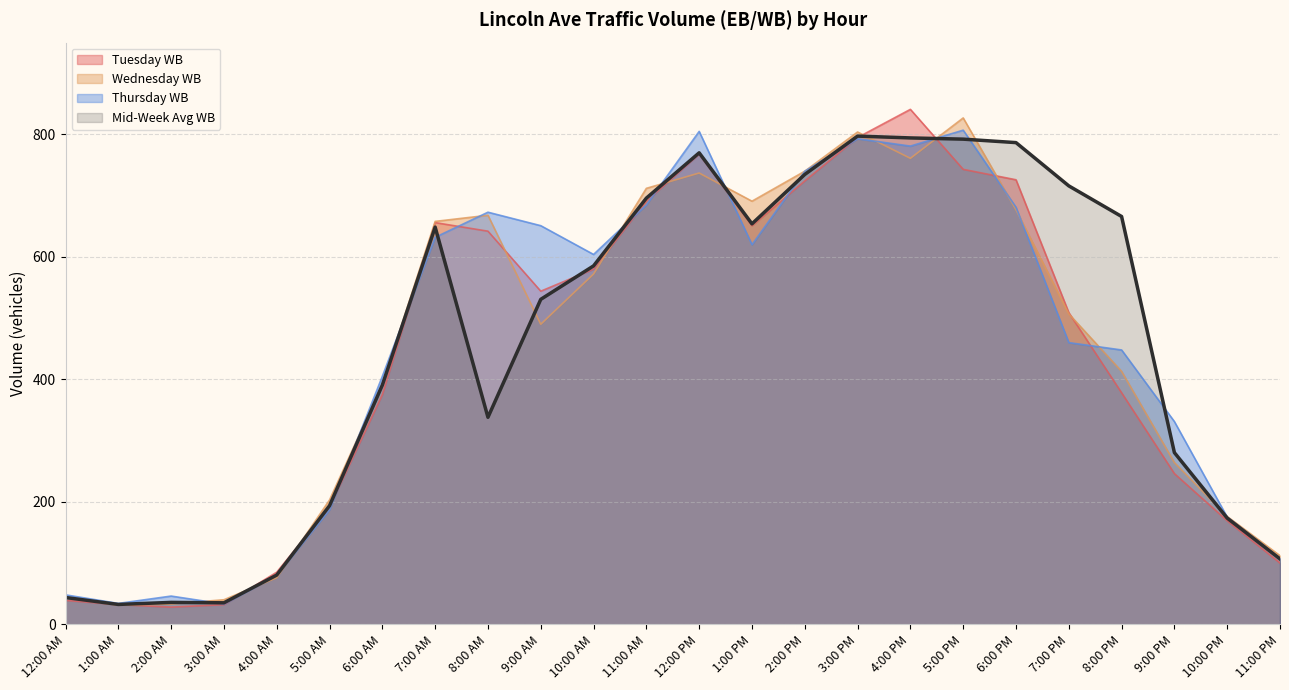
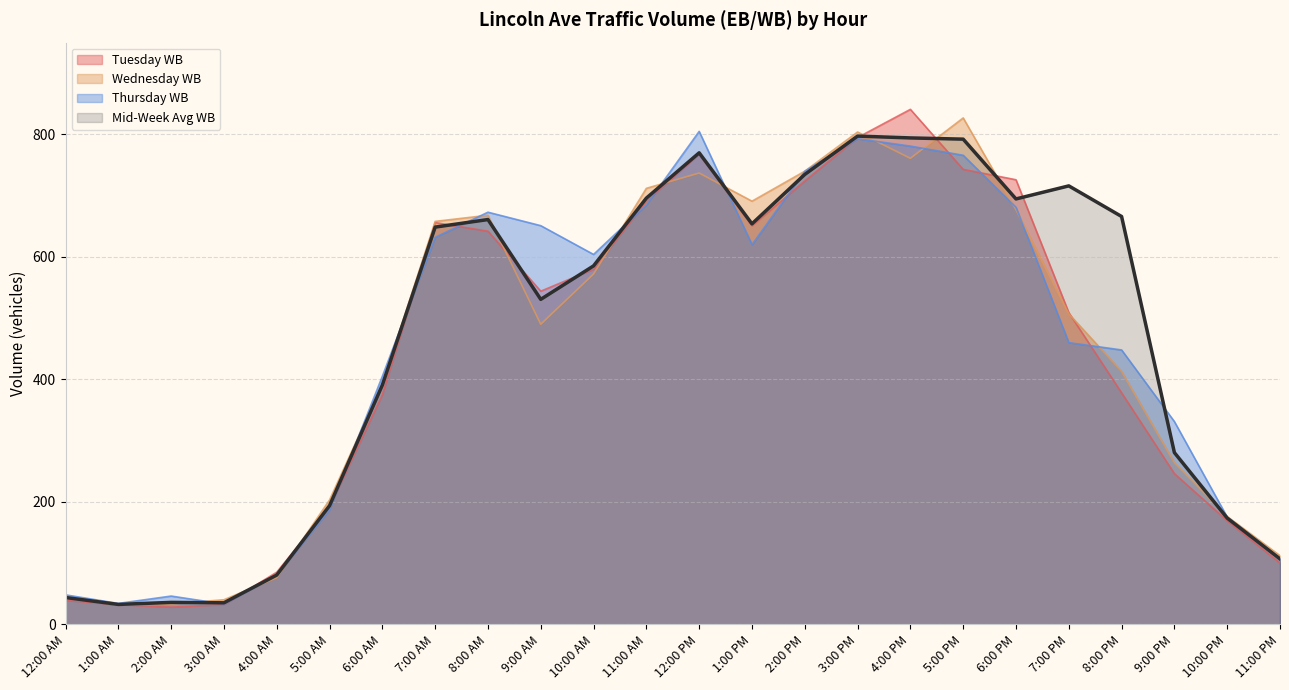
  {
    "Thursday WB": {
      "2:00 AM": 50,
      "6:00 AM": 410,
      "7:00 AM": 630,
      "8:00 AM": 670,
      "9:00 AM": 650,
      "10:00 AM": 600,
      "11:00 AM": 690,
      "12:00 PM": 810,
      "1:00 PM": 620,
      "4:00 PM": 780,
-     "5:00 PM": 810,
+     "5:00 PM": 770,
      "7:00 PM": 460,
      "8:00 PM": 450,
      "9:00 PM": 330
    },
    "Mid-Week Avg WB": {
      "7:00 AM": 650,
-     "8:00 AM": 340,
+     "8:00 AM": 660,
      "9:00 AM": 530,
      "10:00 AM": 590,
      "11:00 AM": 700,
      "2:00 PM": 730,
      "4:00 PM": 790,
      "5:00 PM": 790,
-     "6:00 PM": 790,
+     "6:00 PM": 690,
      "7:00 PM": 720,
      "8:00 PM": 670,
      "9:00 PM": 280
    }
  }
